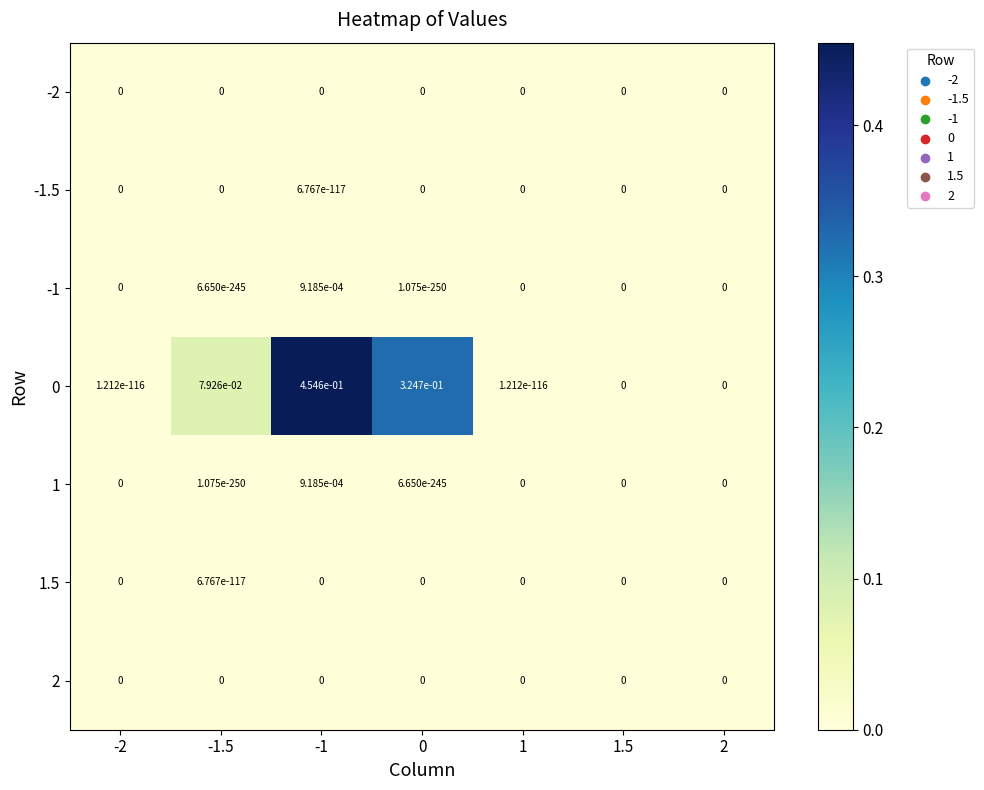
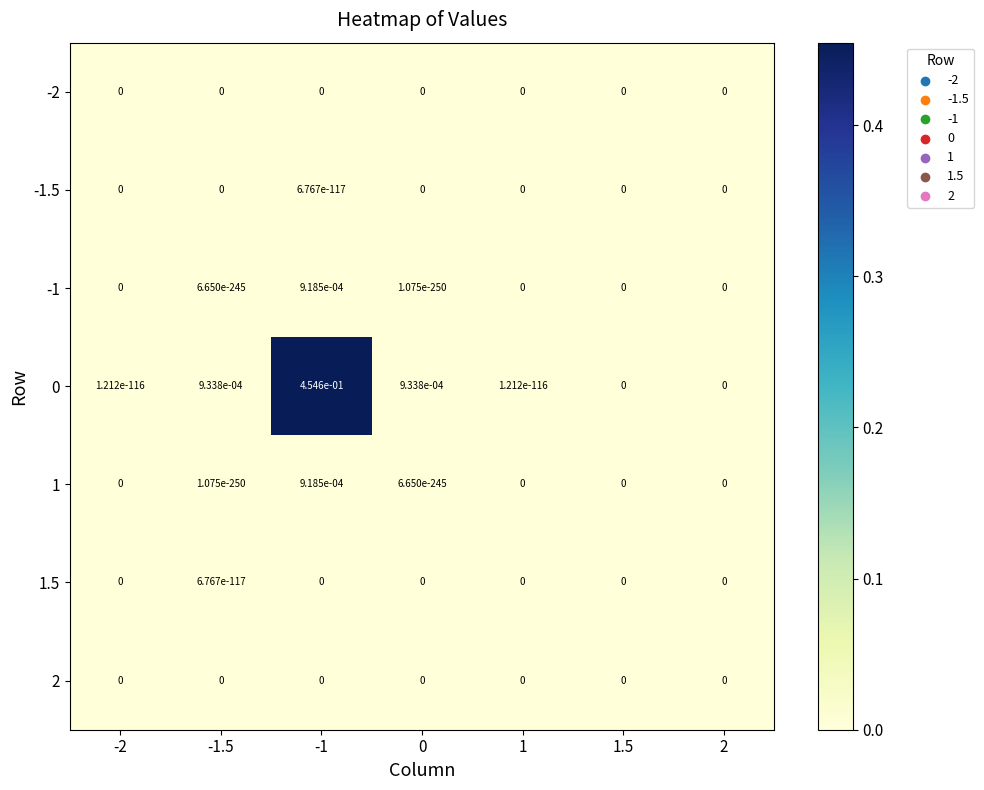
  {
    "-2": {
      "-2": "0",
      "-1.5": "0",
      "-1": "0",
      "0": "0",
      "1": "0",
      "1.5": "0",
      "2": "0"
    },
    "-1.5": {
      "-2": "0",
      "-1.5": "0",
      "-1": "6.767e-117",
      "0": "0",
      "1": "0",
      "1.5": "0",
      "2": "0"
    },
    "-1": {
      "-2": "0",
      "-1.5": "6.650e-245",
      "-1": "9.185e-04",
      "0": "1.075e-250",
      "1": "0",
      "1.5": "0",
      "2": "0"
    },
    "0": {
      "-2": "1.212e-116",
-     "-1.5": "7.926e-02",
+     "-1.5": "9.338e-04",
      "-1": "4.546e-01",
-     "0": "3.247e-01",
+     "0": "9.338e-04",
      "1": "1.212e-116",
      "1.5": "0",
      "2": "0"
    },
    "1": {
      "-2": "0",
      "-1.5": "1.075e-250",
      "-1": "9.185e-04",
      "0": "6.650e-245",
      "1": "0",
      "1.5": "0",
      "2": "0"
    },
    "1.5": {
      "-2": "0",
      "-1.5": "6.767e-117",
      "-1": "0",
      "0": "0",
      "1": "0",
      "1.5": "0",
      "2": "0"
    },
    "2": {
      "-2": "0",
      "-1.5": "0",
      "-1": "0",
      "0": "0",
      "1": "0",
      "1.5": "0",
      "2": "0"
    }
  }
